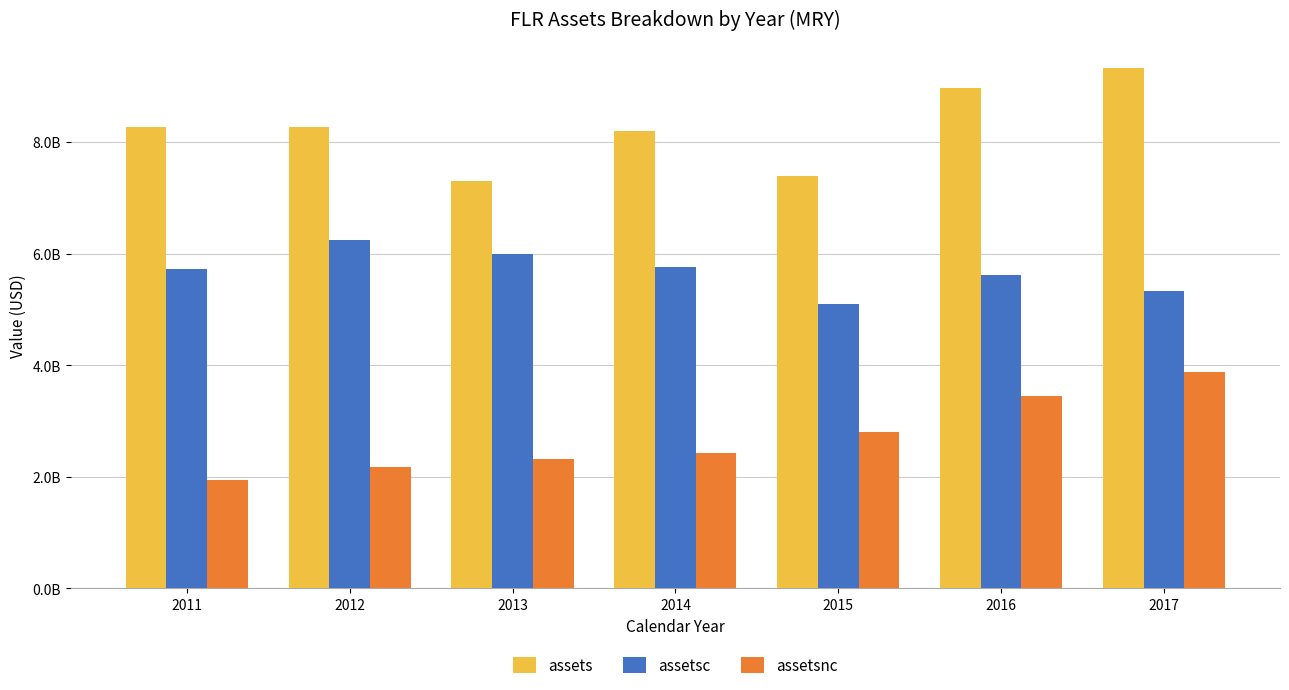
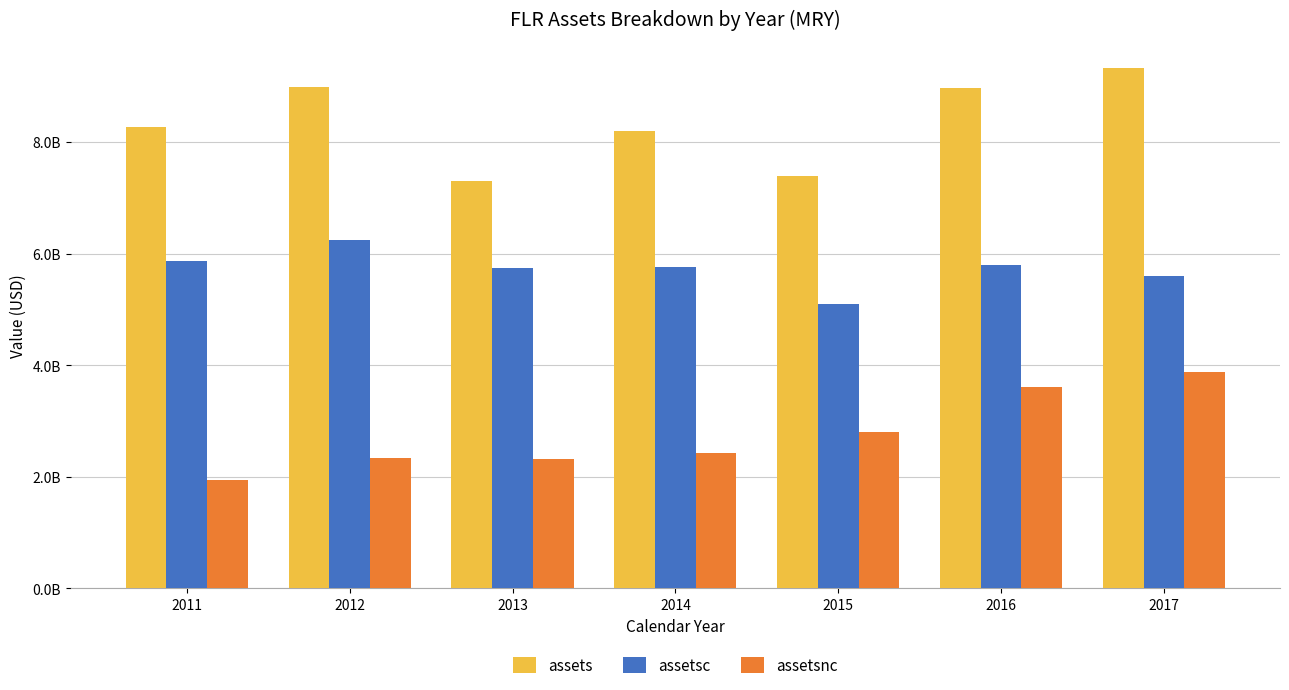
  {
    "assets": {
      "2011": 8300000000,
-     "2012": 8300000000,
+     "2012": 9000000000,
      "2013": 7300000000,
      "2014": 8200000000,
      "2015": 7400000000,
      "2016": 9000000000,
      "2017": 9300000000
    },
    "assetsc": {
-     "2011": 5700000000,
+     "2011": 5900000000,
      "2012": 6300000000,
-     "2013": 6000000000,
+     "2013": 5700000000,
      "2014": 5800000000,
      "2015": 5100000000,
-     "2016": 5600000000,
-     "2017": 5300000000
+     "2016": 5800000000,
+     "2017": 5600000000
    },
    "assetsnc": {
      "2011": 1900000000,
-     "2012": 2200000000,
+     "2012": 2300000000,
      "2013": 2300000000,
      "2014": 2400000000,
      "2015": 2800000000,
-     "2016": 3500000000,
+     "2016": 3600000000,
      "2017": 3900000000
    }
  }
